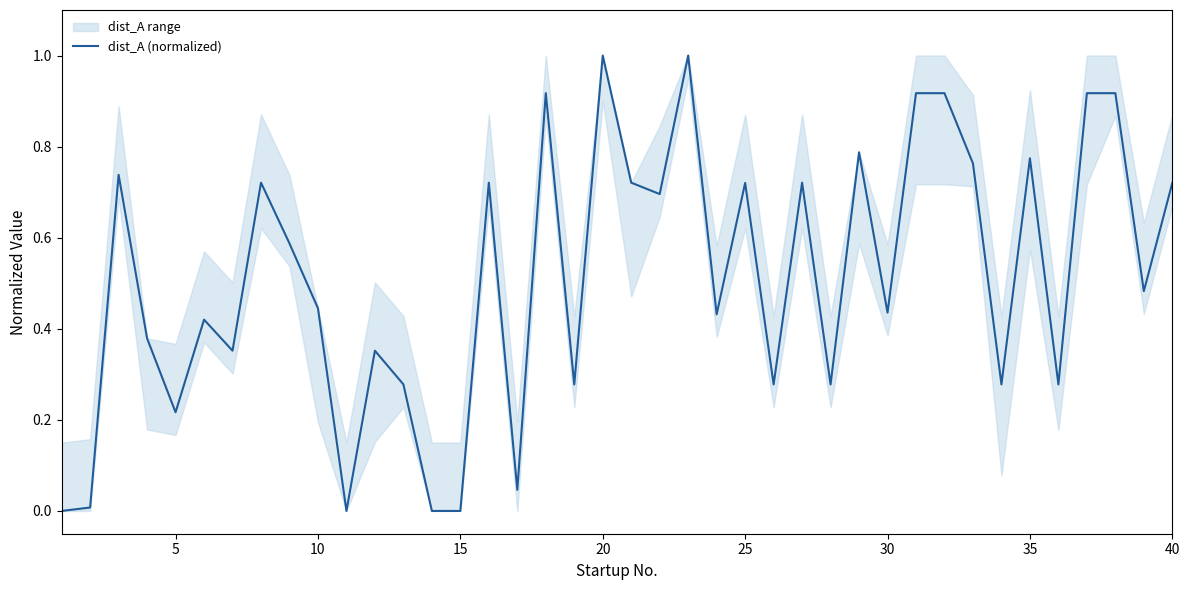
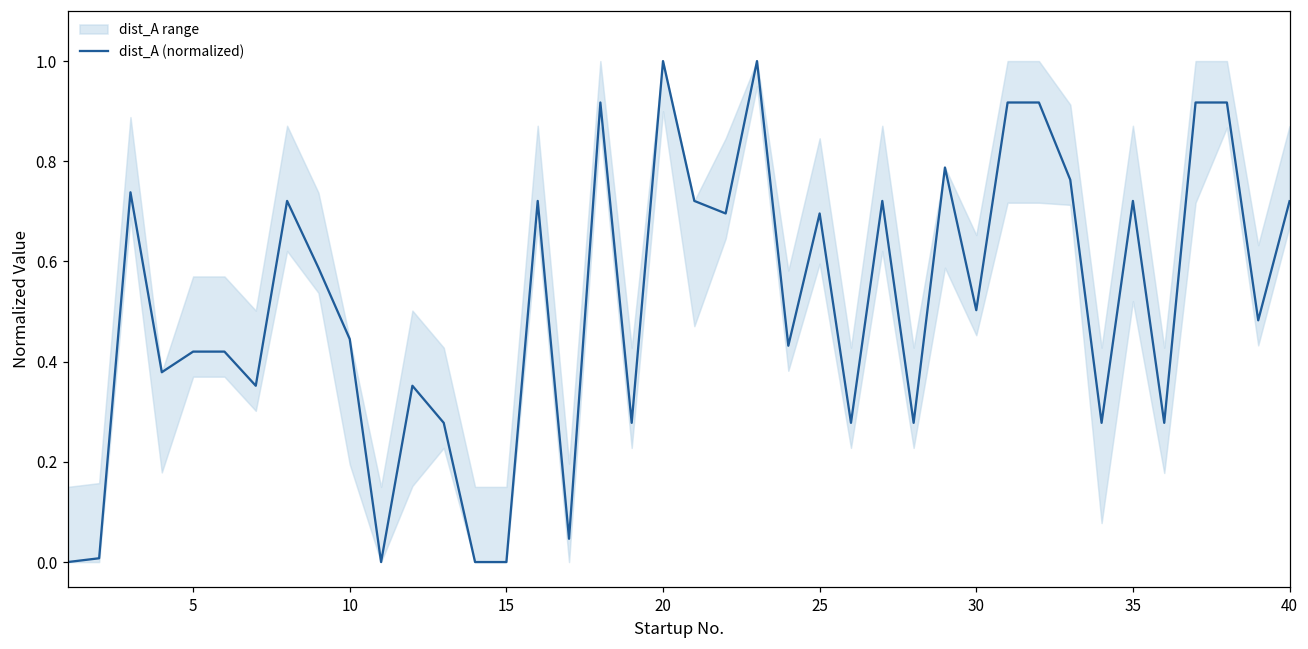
  {
    "dist_A (normalized)": {
-     "5": 0.22,
+     "5": 0.42,
      "15": 0.00,
-     "25": 0.72,
-     "30": 0.44,
-     "35": 0.77,
+     "25": 0.70,
+     "30": 0.50,
+     "35": 0.72,
      "40": 0.72
    },
    "dist_A range": {
      "15": 0.15
    }
  }
